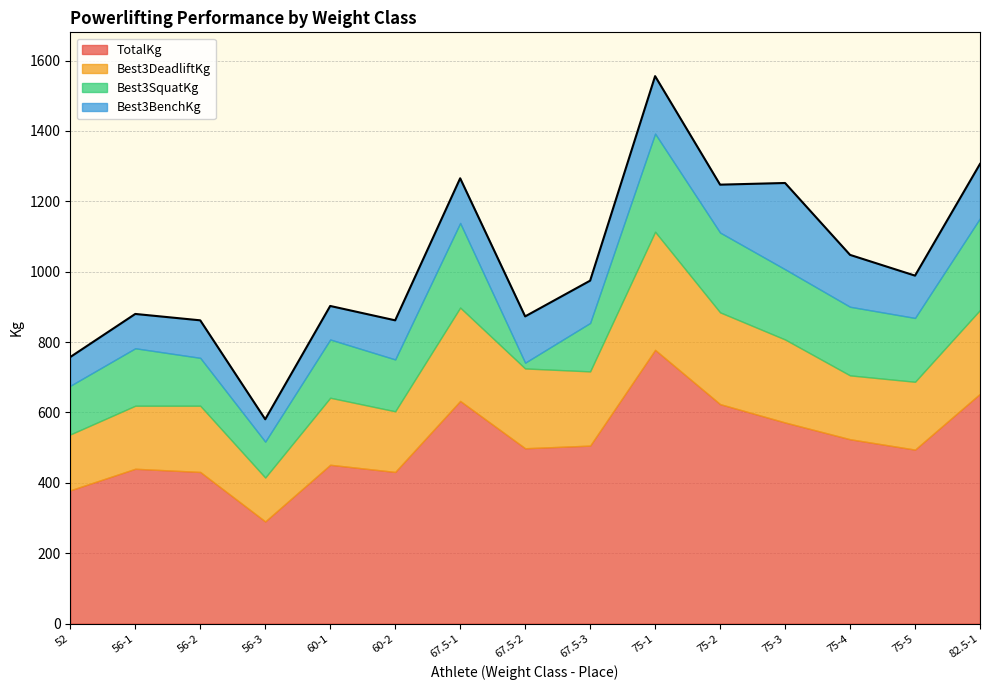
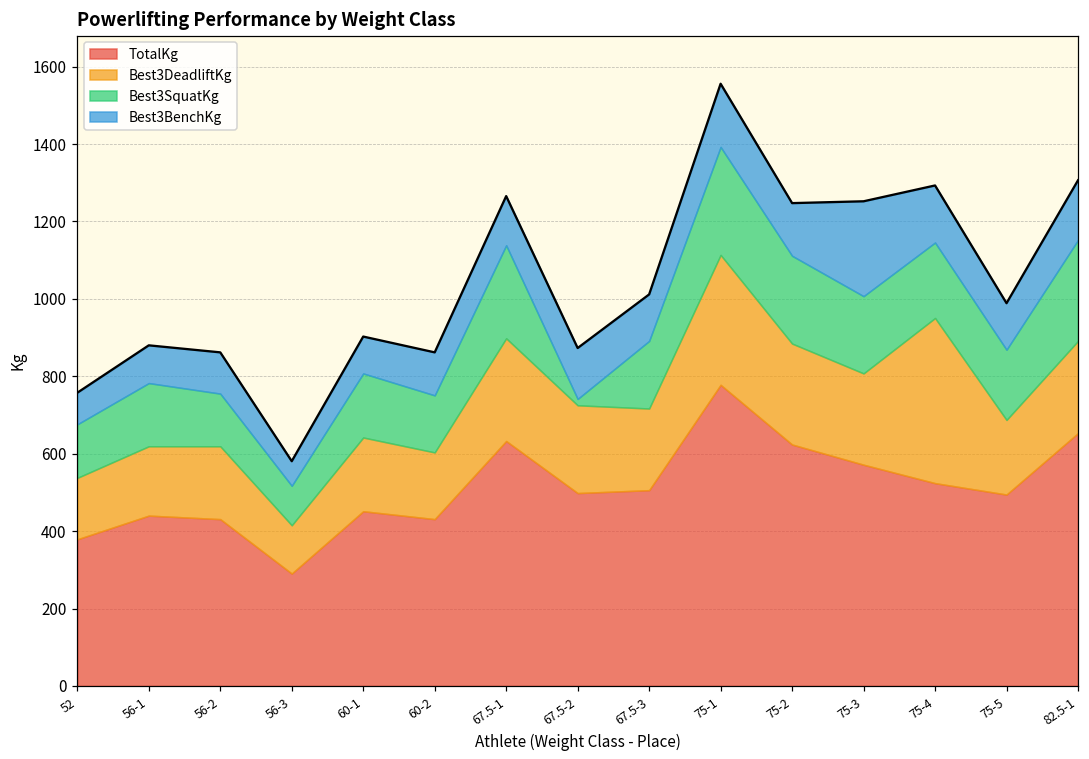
  {
    "TotalKg": {
      "52": 380,
      "56-1": 440,
      "56-2": 430,
      "56-3": 290,
      "60-1": 450,
      "60-2": 430,
      "67.5-1": 630,
      "67.5-2": 500,
      "67.5-3": 510,
      "75-1": 780,
      "75-2": 620,
      "75-3": 570,
      "75-4": 520,
      "75-5": 490,
      "82.5-1": 650
    },
    "Best3DeadliftKg": {
      "52": 160,
      "56-1": 180,
      "56-2": 190,
      "56-3": 120,
      "60-1": 190,
      "60-2": 170,
      "67.5-1": 270,
      "67.5-2": 230,
      "67.5-3": 210,
      "75-1": 340,
      "75-2": 260,
      "75-3": 240,
-     "75-4": 180,
+     "75-4": 430,
      "75-5": 190,
      "82.5-1": 240
    },
    "Best3SquatKg": {
      "52": 140,
      "56-1": 160,
      "56-2": 140,
      "56-3": 100,
      "60-1": 170,
      "60-2": 150,
      "67.5-1": 240,
      "67.5-2": 20,
-     "67.5-3": 140,
+     "67.5-3": 170,
      "75-1": 280,
      "75-2": 230,
      "75-3": 200,
      "75-4": 200,
      "75-5": 180,
      "82.5-1": 260
    },
    "Best3BenchKg": {
      "52": 80,
      "56-1": 100,
      "56-2": 110,
      "56-3": 60,
      "60-1": 100,
      "60-2": 110,
      "67.5-1": 130,
      "67.5-2": 130,
      "67.5-3": 120,
      "75-1": 160,
      "75-2": 140,
      "75-3": 250,
      "75-4": 150,
      "75-5": 120,
      "82.5-1": 150
    }
  }
